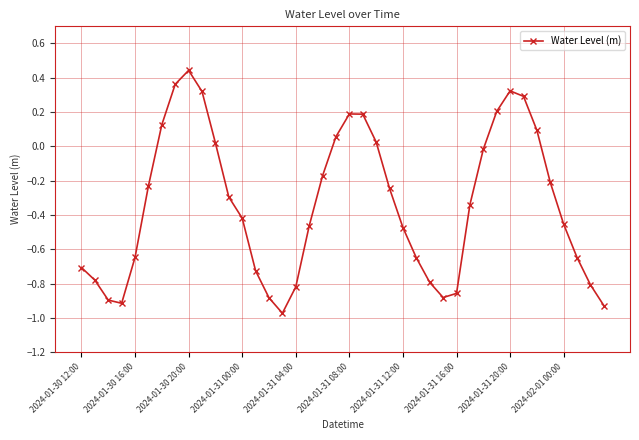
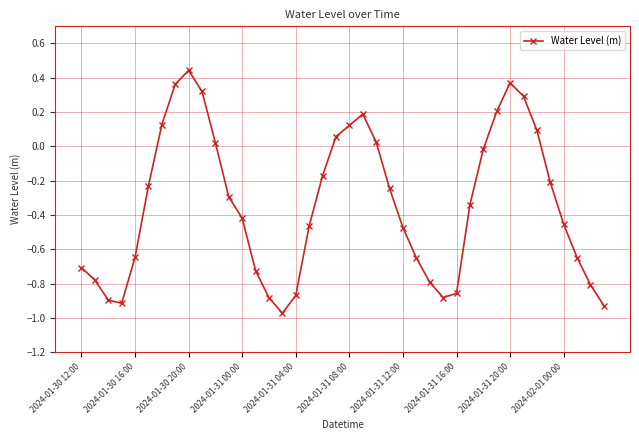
  {
    "2024-01-30 12:00": -0.71,
    "2024-01-30 16:00": -0.65,
    "2024-01-30 20:00": 0.44,
    "2024-01-31 00:00": -0.42,
-   "2024-01-31 04:00": -0.82,
-   "2024-01-31 08:00": 0.19,
+   "2024-01-31 04:00": -0.87,
+   "2024-01-31 08:00": 0.12,
    "2024-01-31 12:00": -0.47,
    "2024-01-31 16:00": -0.86,
-   "2024-01-31 20:00": 0.32,
+   "2024-01-31 20:00": 0.37,
    "2024-02-01 00:00": -0.45
  }
